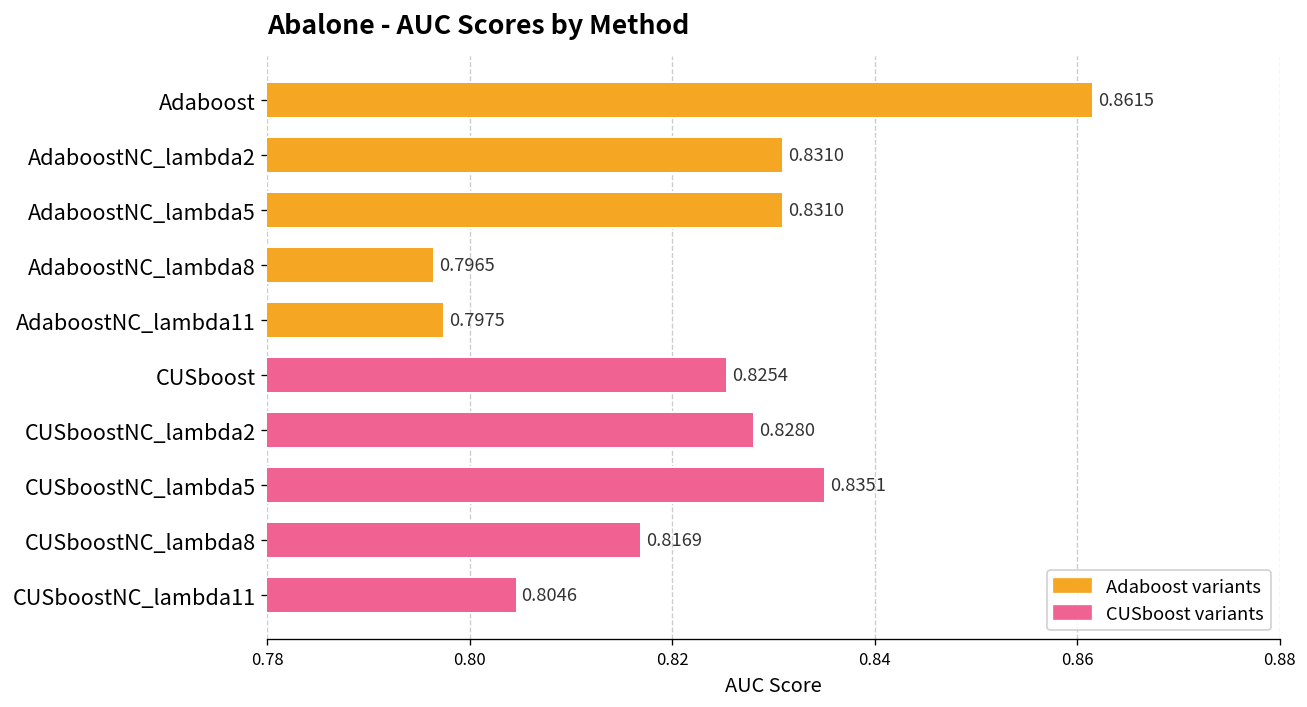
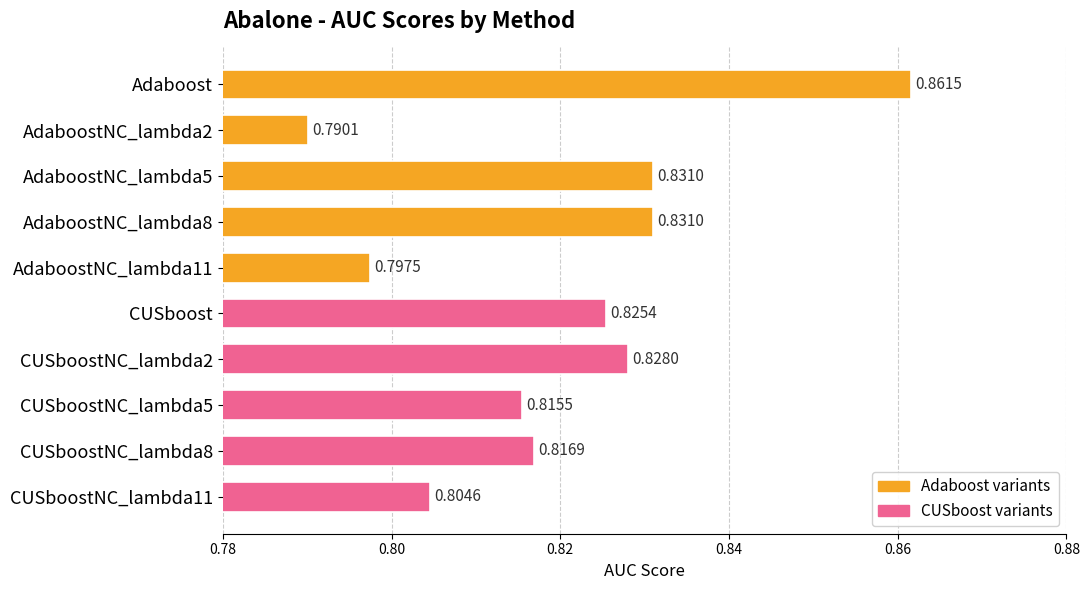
  {
    "Adaboost": 0.8615,
-   "AdaboostNC_lambda2": 0.8310,
+   "AdaboostNC_lambda2": 0.7901,
    "AdaboostNC_lambda5": 0.8310,
-   "AdaboostNC_lambda8": 0.7965,
+   "AdaboostNC_lambda8": 0.8310,
    "AdaboostNC_lambda11": 0.7975,
    "CUSboost": 0.8254,
    "CUSboostNC_lambda2": 0.8280,
-   "CUSboostNC_lambda5": 0.8351,
+   "CUSboostNC_lambda5": 0.8155,
    "CUSboostNC_lambda8": 0.8169,
    "CUSboostNC_lambda11": 0.8046
  }
